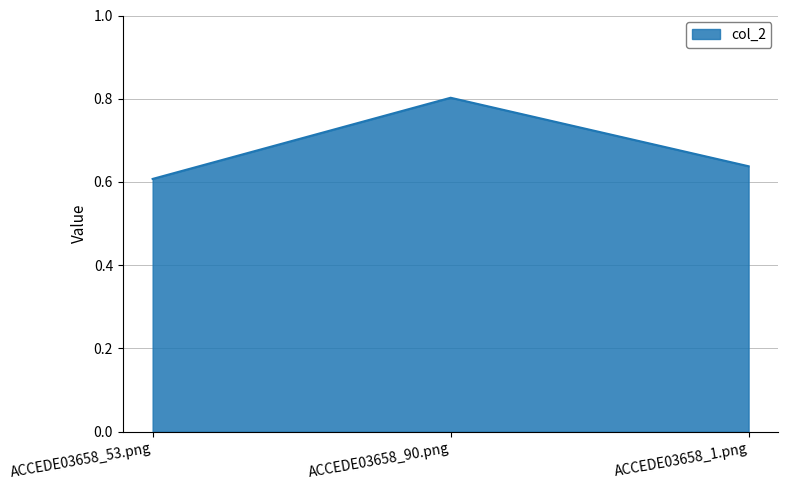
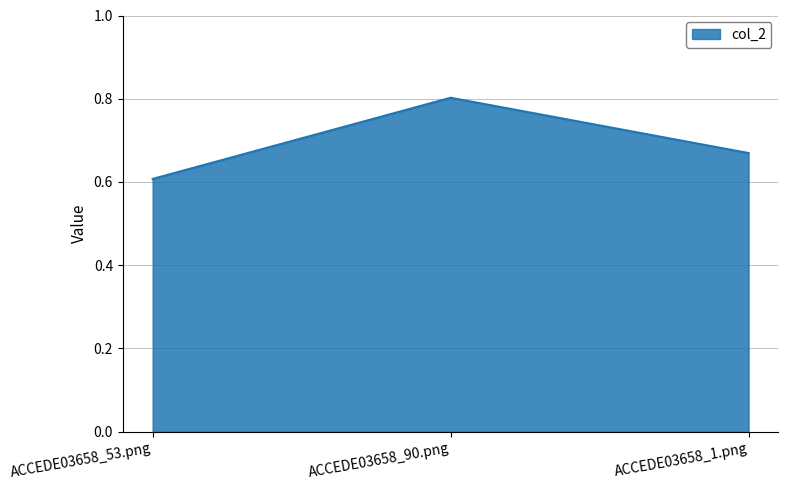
  {
    "ACCEDE03658_53.png": 0.61,
    "ACCEDE03658_90.png": 0.80,
-   "ACCEDE03658_1.png": 0.64
+   "ACCEDE03658_1.png": 0.67
  }
